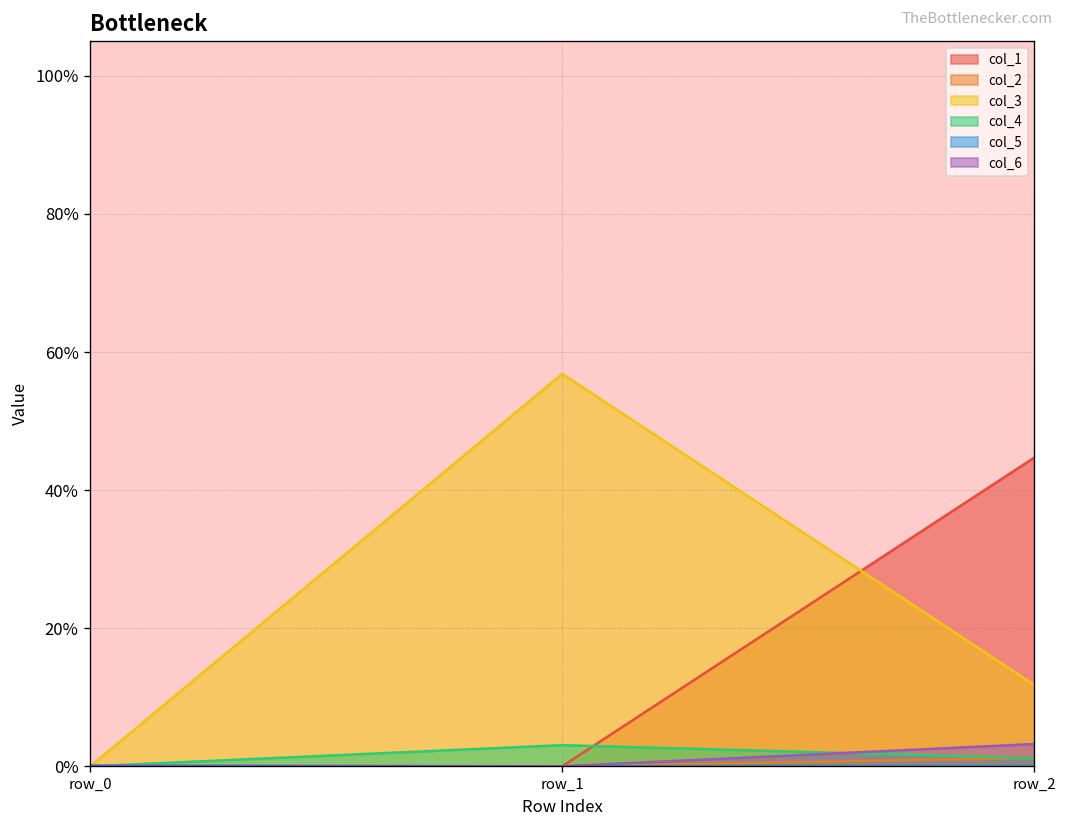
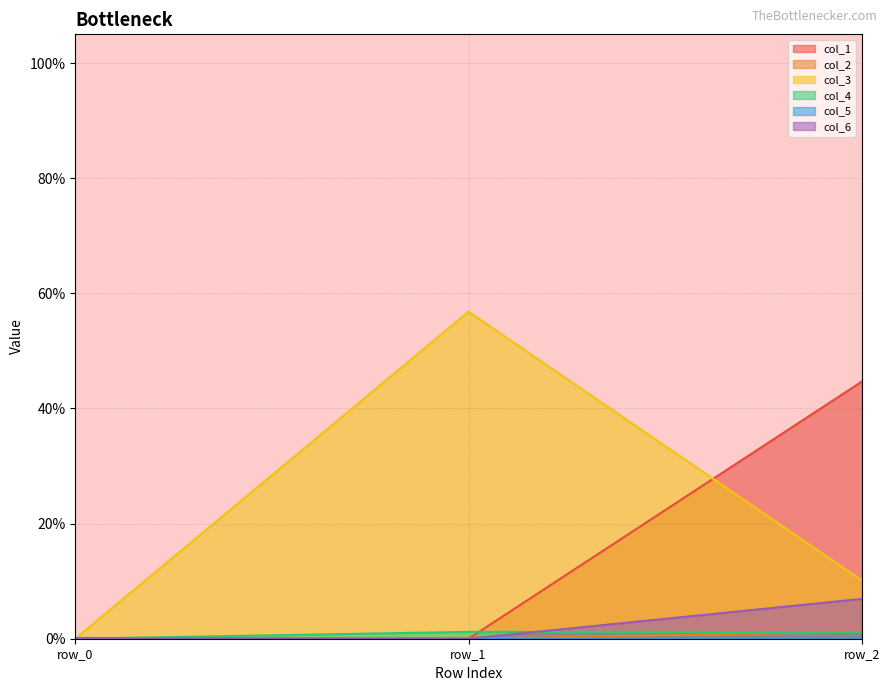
  {
    "col_3": {
      "row_1": "57%",
-     "row_2": "12%"
+     "row_2": "10%"
    },
    "col_4": {
-     "row_1": "3%"
+     "row_1": "1%"
    },
    "col_5": {
      "row_2": "0%"
    },
    "col_6": {
-     "row_2": "3%"
+     "row_2": "7%"
    }
  }
